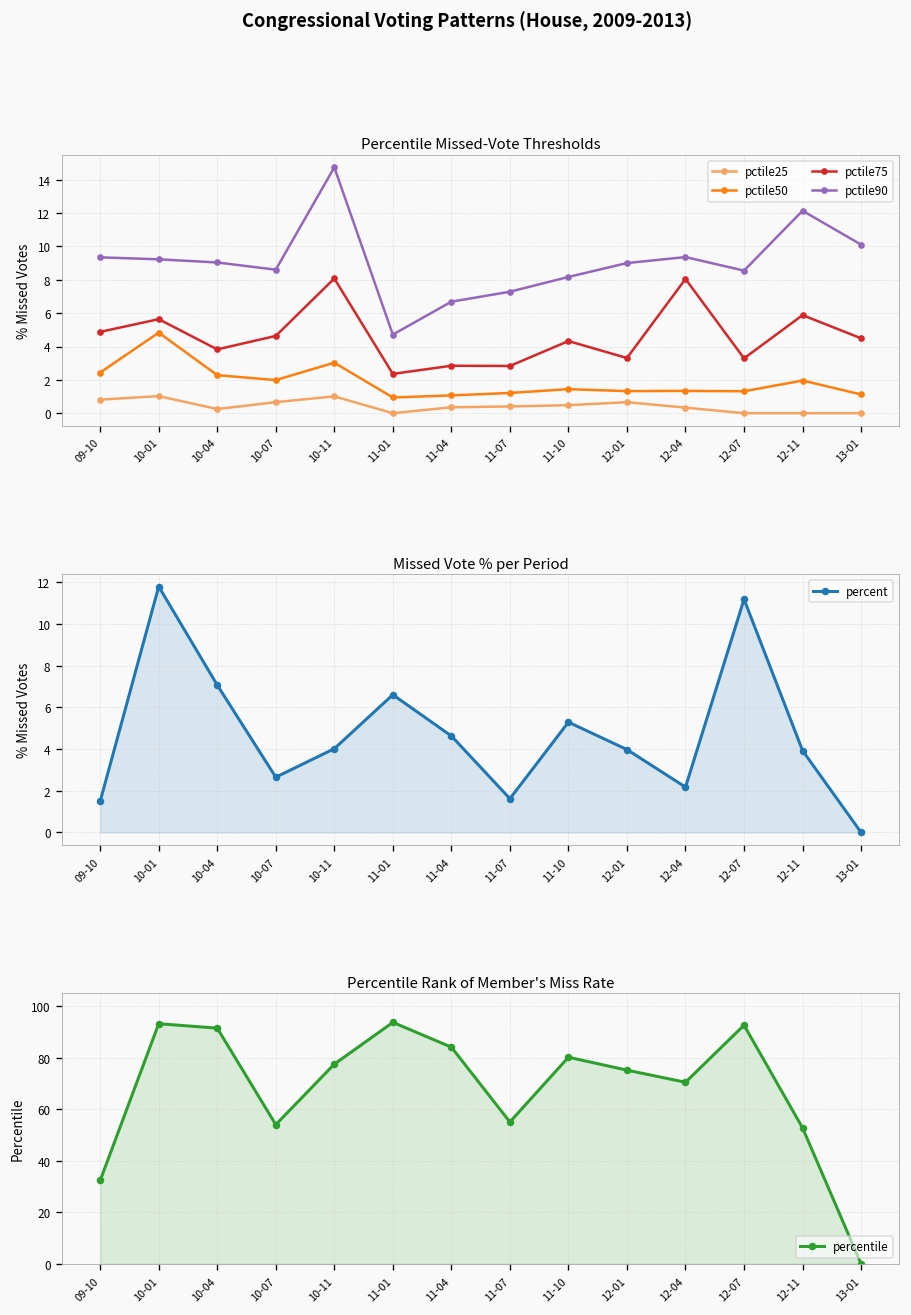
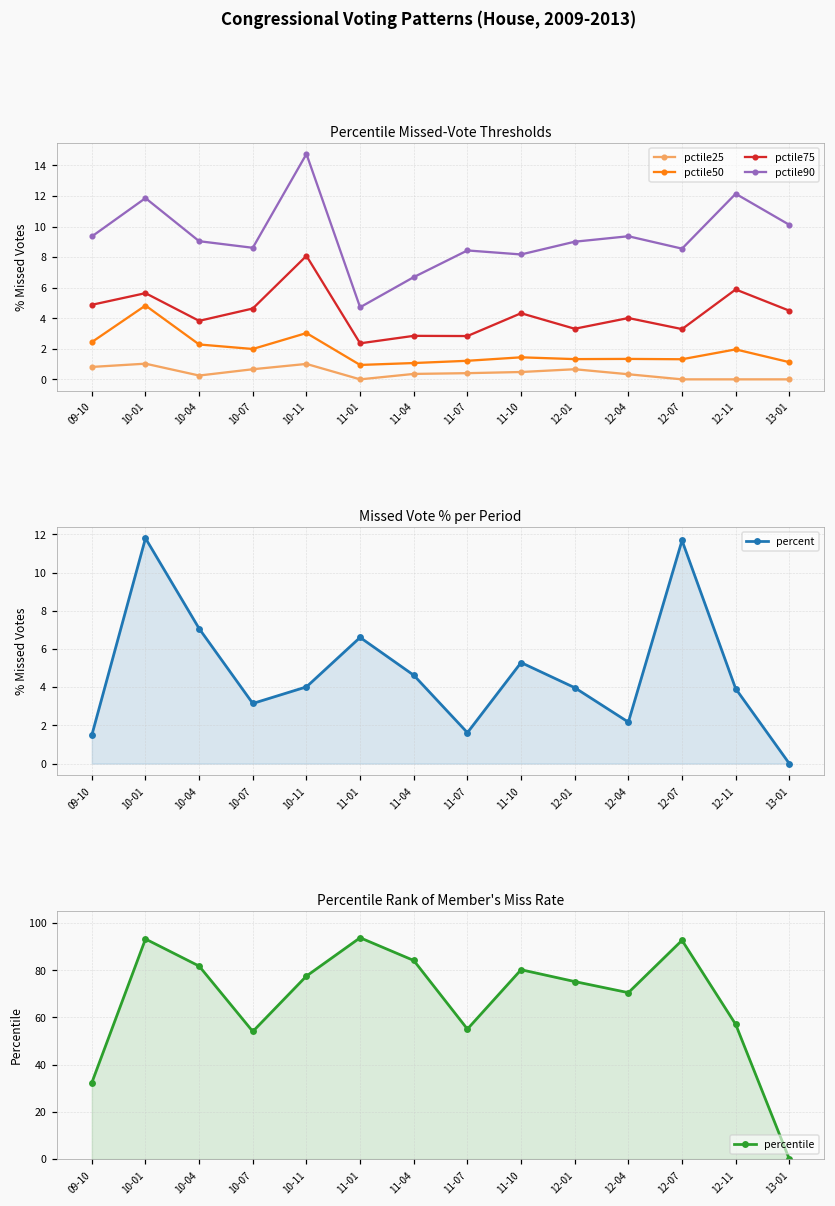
  {
    "Percentile Missed-Vote Thresholds": {
      "pctile25": {
        "09-10": 0.8,
        "10-01": 1.0,
        "10-04": 0.3,
        "10-07": 0.7,
        "10-11": 1.0,
        "11-01": 0.0,
        "11-04": 0.4,
        "11-07": 0.4,
        "11-10": 0.5,
        "12-01": 0.7,
        "12-04": 0.3,
        "12-07": 0.0,
        "12-11": 0.0,
        "13-01": 0.0
      },
      "pctile50": {
        "09-10": 2.4,
        "10-01": 4.8,
        "10-04": 2.3,
        "10-07": 2.0,
        "10-11": 3.0,
        "11-01": 0.9,
        "11-04": 1.1,
        "11-07": 1.2,
        "11-10": 1.4,
        "12-01": 1.3,
        "12-04": 1.3,
        "12-07": 1.3,
        "12-11": 2.0,
        "13-01": 1.1
      },
      "pctile75": {
        "09-10": 4.9,
        "10-01": 5.6,
        "10-04": 3.8,
        "10-07": 4.6,
        "10-11": 8.1,
        "11-01": 2.4,
        "11-04": 2.8,
        "11-07": 2.8,
        "11-10": 4.3,
        "12-01": 3.3,
-       "12-04": 8.1,
+       "12-04": 4.0,
        "12-07": 3.3,
        "12-11": 5.9,
        "13-01": 4.5
      },
      "pctile90": {
        "09-10": 9.4,
-       "10-01": 9.2,
+       "10-01": 11.9,
        "10-04": 9.0,
        "10-07": 8.6,
        "10-11": 14.7,
        "11-01": 4.7,
        "11-04": 6.7,
-       "11-07": 7.3,
+       "11-07": 8.4,
        "11-10": 8.2,
        "12-01": 9.0,
        "12-04": 9.4,
        "12-07": 8.6,
        "12-11": 12.1,
        "13-01": 10.1
      }
    },
    "Missed Vote % per Period": {
      "09-10": 1.5,
      "10-01": 11.8,
      "10-04": 7.1,
-     "10-07": 2.6,
+     "10-07": 3.1,
      "10-11": 4.0,
      "11-01": 6.6,
      "11-04": 4.6,
      "11-07": 1.6,
      "11-10": 5.3,
      "12-01": 4.0,
      "12-04": 2.2,
-     "12-07": 11.2,
+     "12-07": 11.7,
      "12-11": 3.9,
      "13-01": 0.0
    },
    "Percentile Rank of Member's Miss Rate": {
      "09-10": 32,
      "10-01": 93,
-     "10-04": 92,
+     "10-04": 82,
      "10-07": 54,
      "10-11": 78,
      "11-01": 94,
      "11-04": 84,
      "11-07": 55,
      "11-10": 80,
      "12-01": 75,
      "12-04": 71,
      "12-07": 93,
-     "12-11": 53,
+     "12-11": 57,
      "13-01": 0
    }
  }
